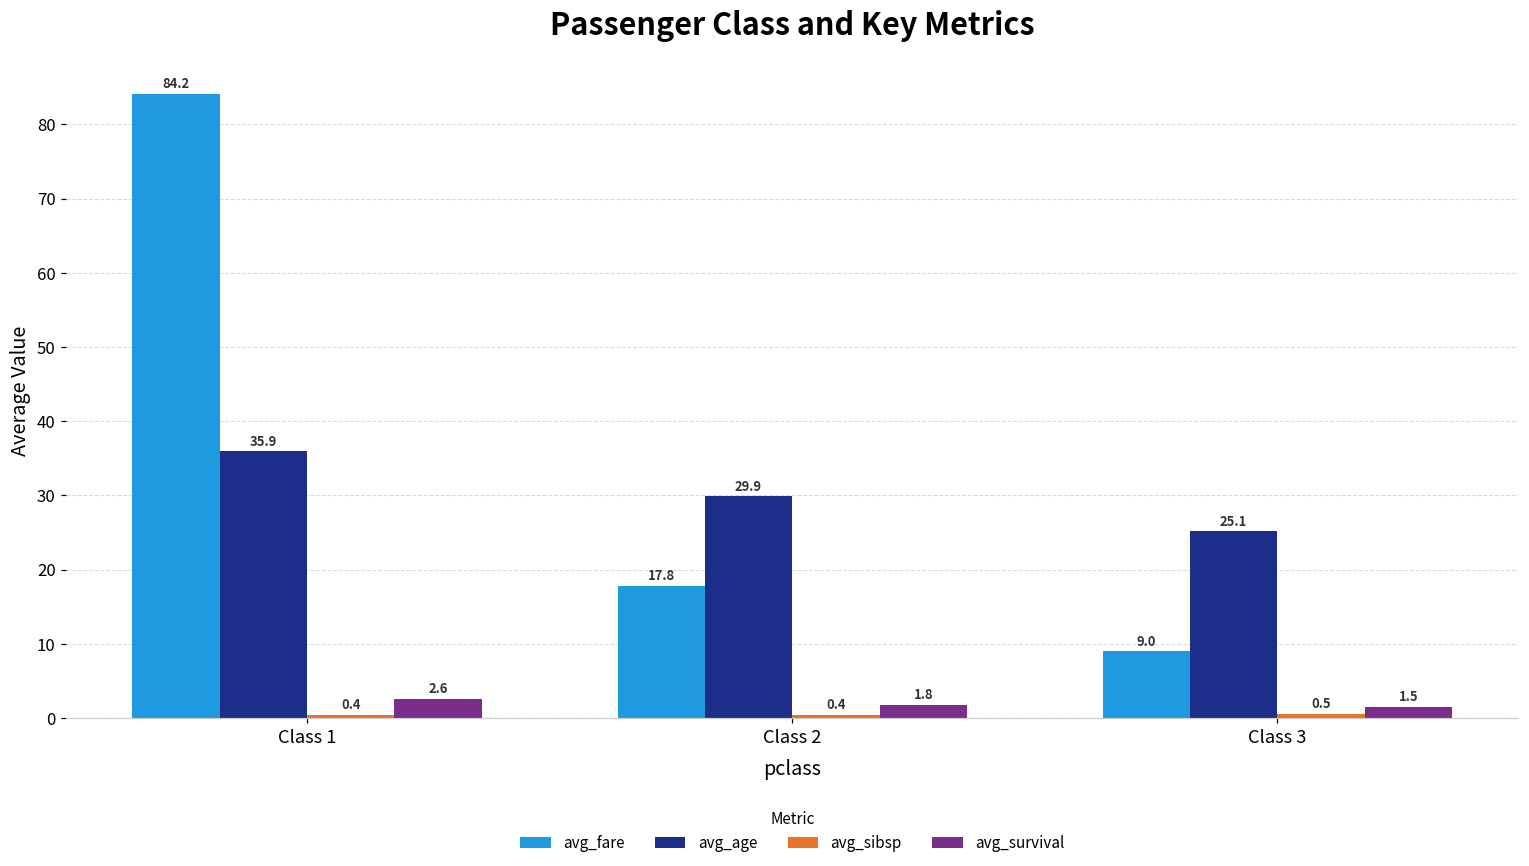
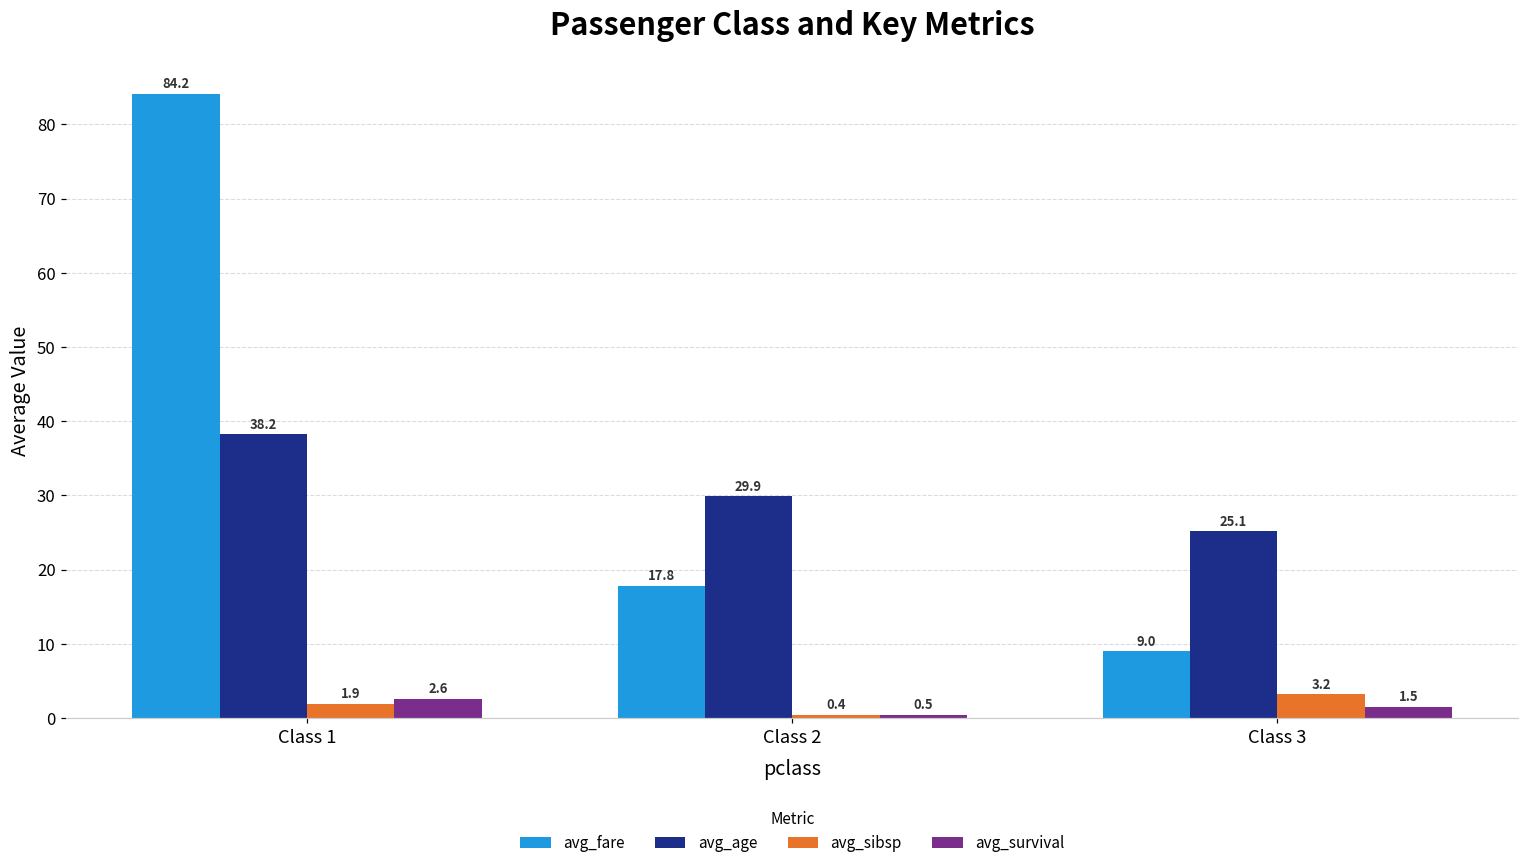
  {
    "avg_fare": {
      "Class 1": 84.2,
      "Class 2": 17.8,
      "Class 3": 9.0
    },
    "avg_age": {
-     "Class 1": 35.9,
+     "Class 1": 38.2,
      "Class 2": 29.9,
      "Class 3": 25.1
    },
    "avg_sibsp": {
-     "Class 1": 0.4,
+     "Class 1": 1.9,
      "Class 2": 0.4,
-     "Class 3": 0.5
+     "Class 3": 3.2
    },
    "avg_survival": {
      "Class 1": 2.6,
-     "Class 2": 1.8,
+     "Class 2": 0.5,
      "Class 3": 1.5
    }
  }
